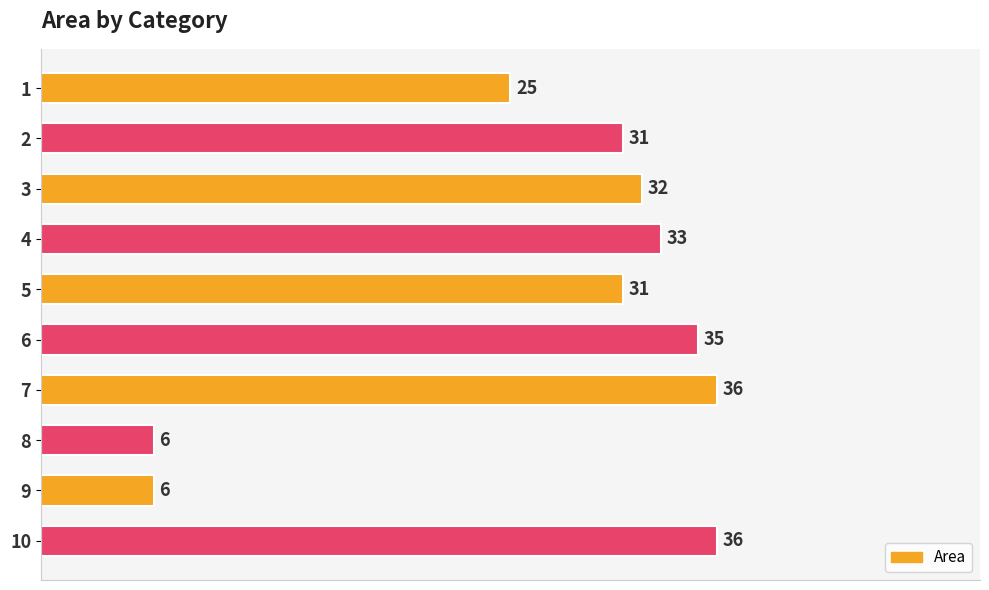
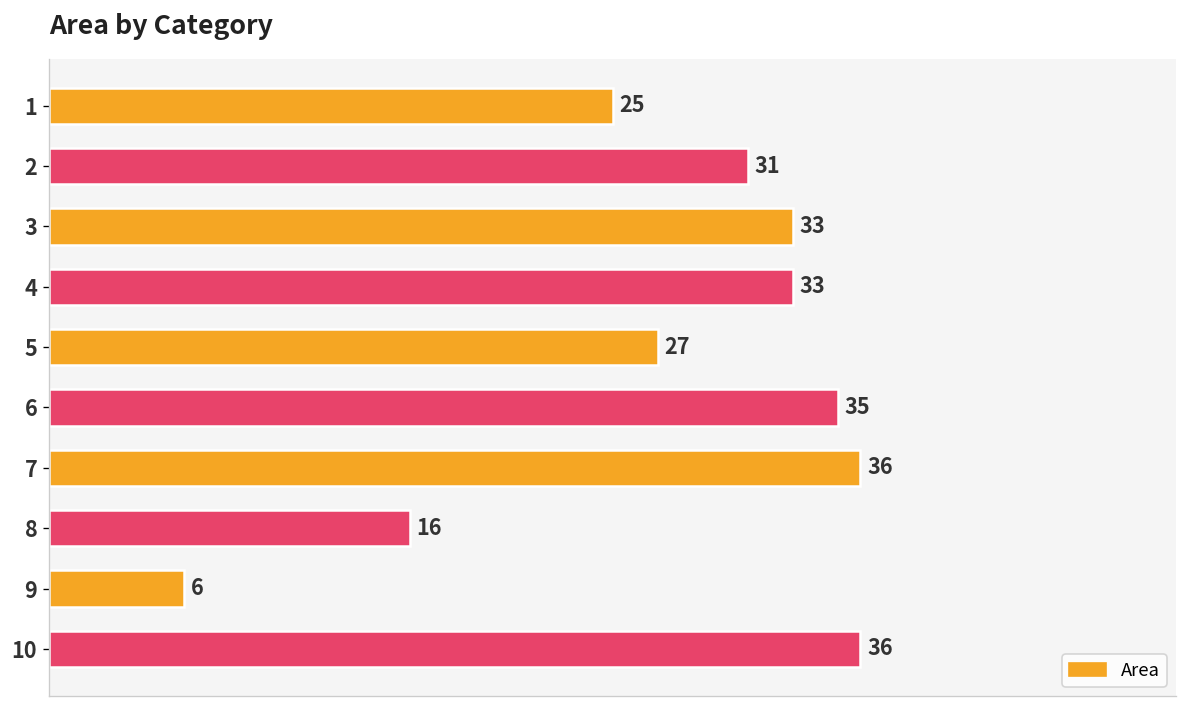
  {
    "1": 25,
    "2": 31,
-   "3": 32,
+   "3": 33,
    "4": 33,
-   "5": 31,
+   "5": 27,
    "6": 35,
    "7": 36,
-   "8": 6,
+   "8": 16,
    "9": 6,
    "10": 36
  }
